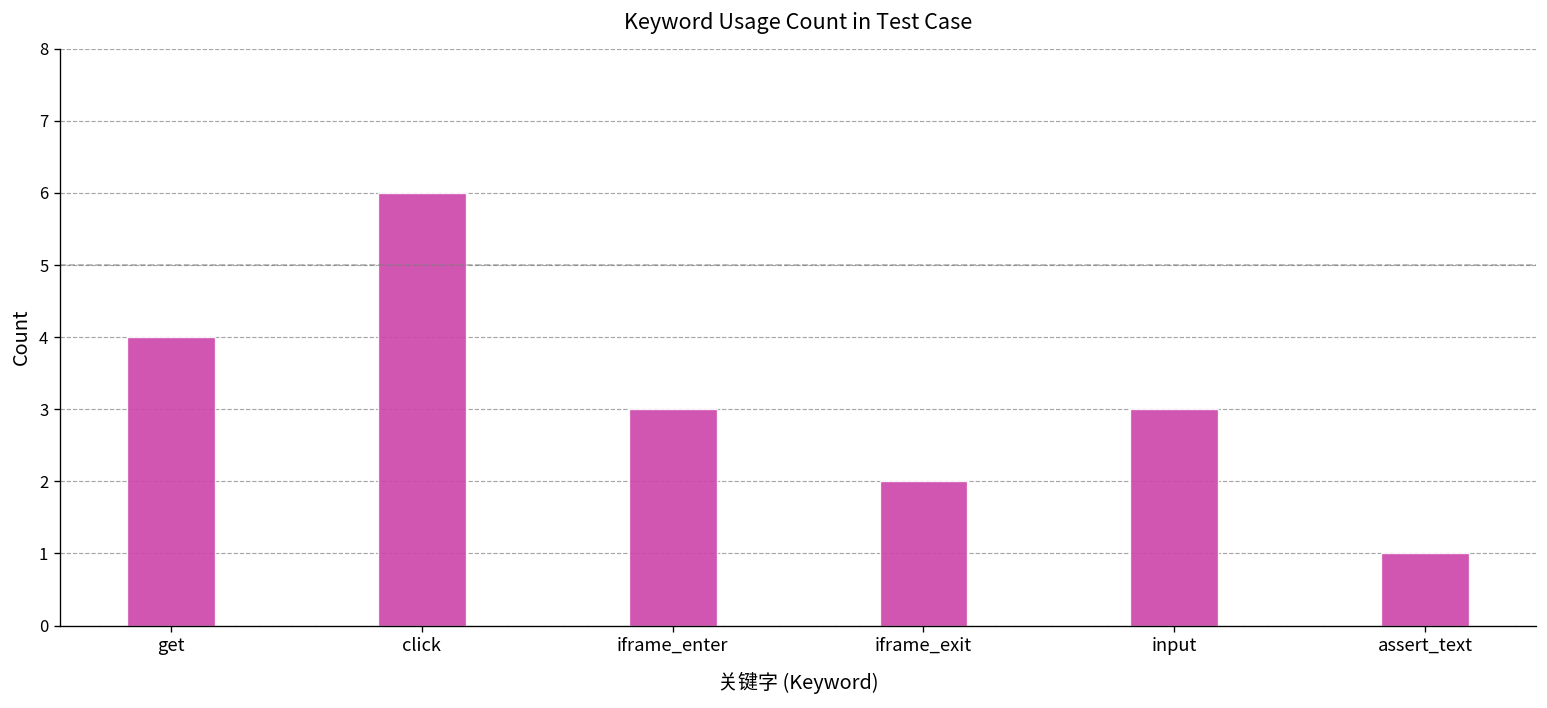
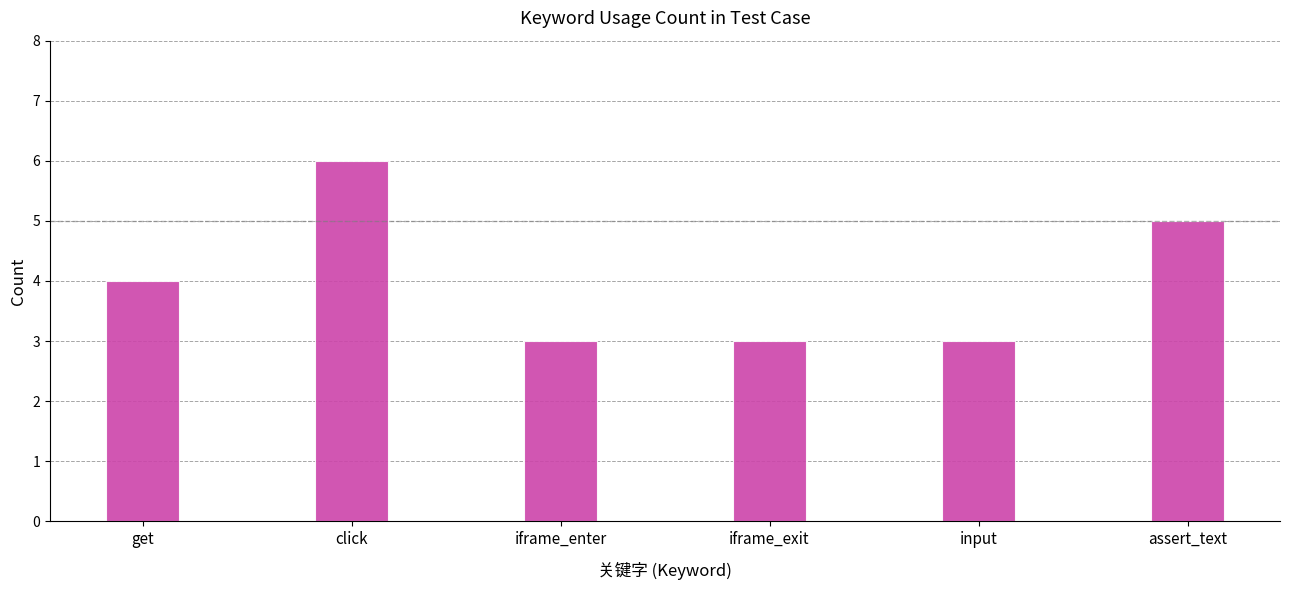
  {
    "get": 4,
    "click": 6,
    "iframe_enter": 3,
-   "iframe_exit": 2,
+   "iframe_exit": 3,
    "input": 3,
-   "assert_text": 1
+   "assert_text": 5
  }
